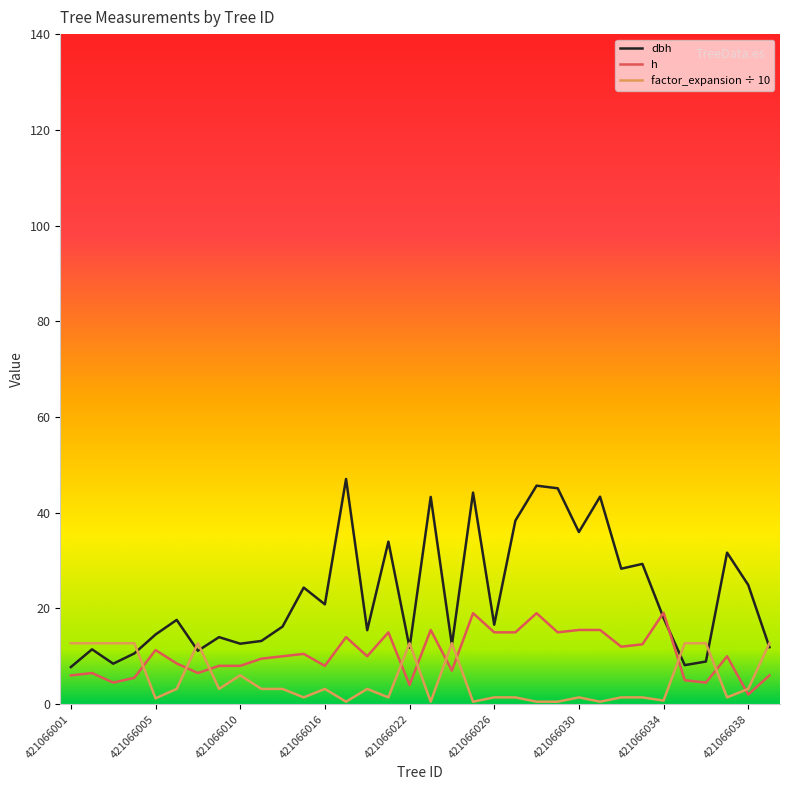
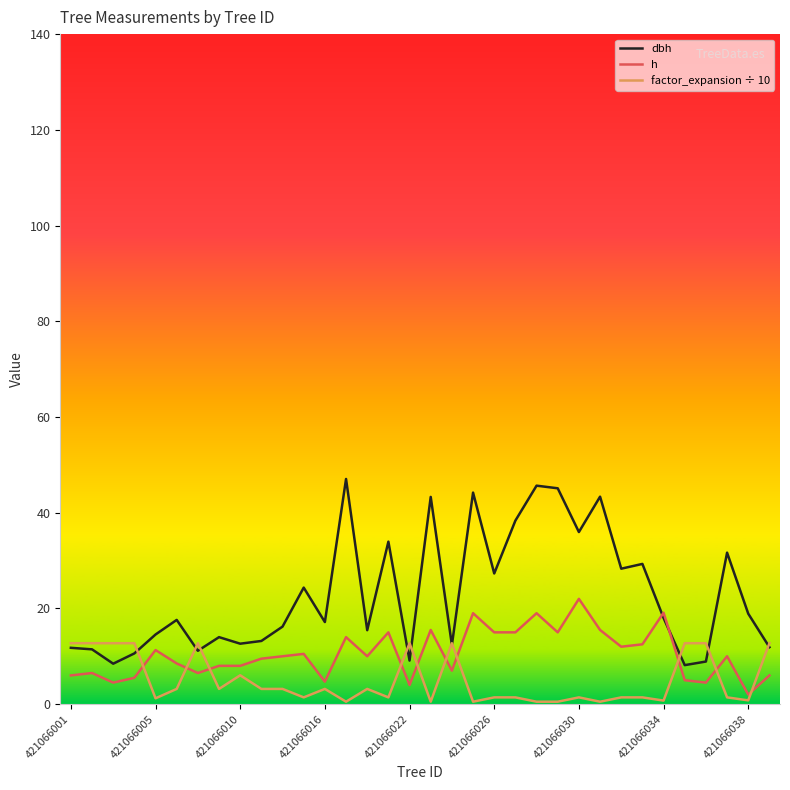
  {
    "dbh": {
-     "421066001": 8,
+     "421066001": 12,
      "421066005": 15,
      "421066010": 13,
-     "421066016": 21,
-     "421066022": 12,
-     "421066026": 17,
+     "421066016": 17,
+     "421066022": 9,
+     "421066026": 27,
      "421066030": 36,
      "421066034": 18,
-     "421066038": 25
+     "421066038": 19
    },
    "h": {
      "421066001": 6,
      "421066005": 11,
      "421066010": 8,
-     "421066016": 8,
+     "421066016": 5,
      "421066022": 4,
      "421066026": 15,
-     "421066030": 16,
+     "421066030": 22,
      "421066034": 19,
      "421066038": 2
    },
    "factor_expansion ÷ 10": {
      "421066001": 13,
      "421066005": 1,
      "421066010": 6,
      "421066016": 3,
      "421066022": 13,
      "421066026": 1,
      "421066030": 1,
      "421066034": 1,
-     "421066038": 3
+     "421066038": 1
    }
  }
